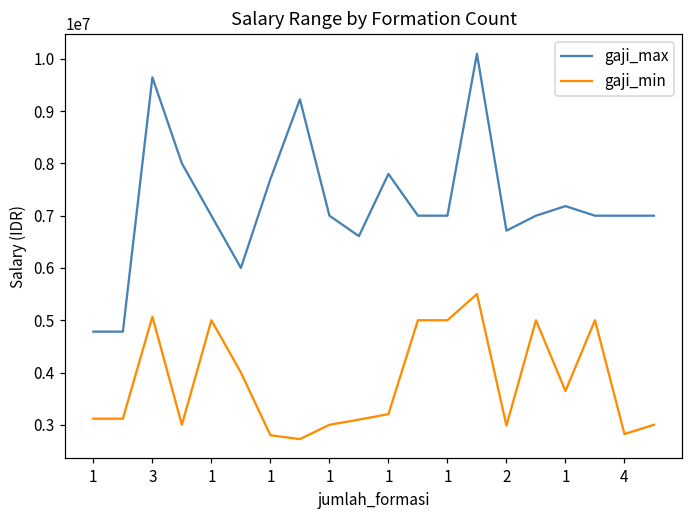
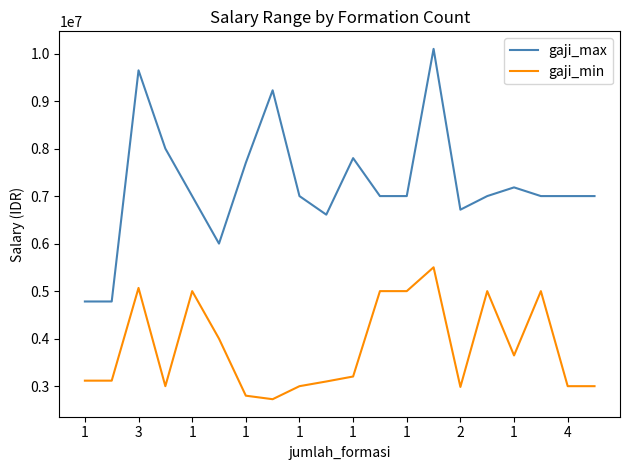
  {
    "gaji_max": {
      "2": 6700000,
      "4": 7000000
    },
    "gaji_min": {
      "2": 3000000,
-     "4": 2800000
+     "4": 3000000
    }
  }
